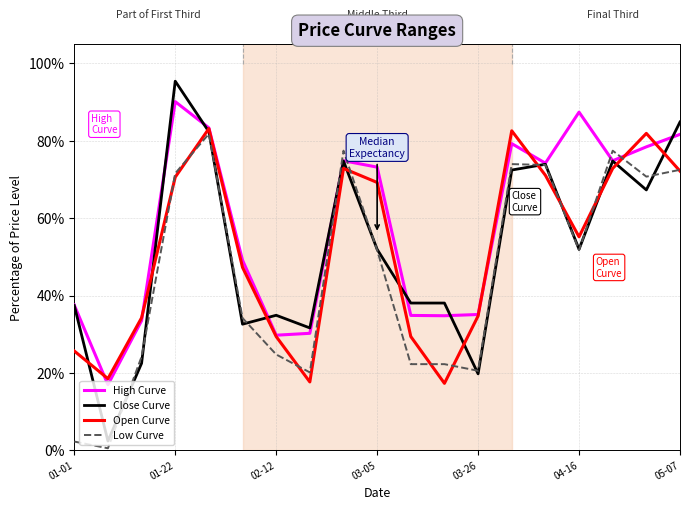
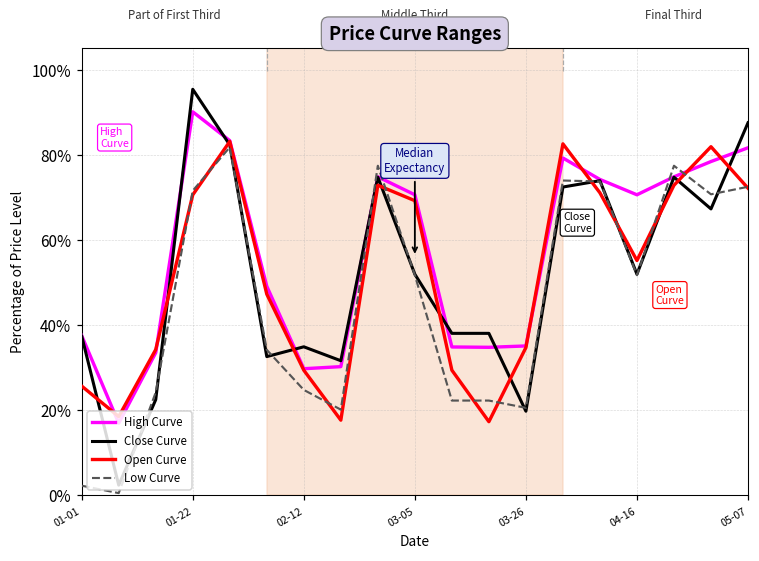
  {
    "High Curve": {
      "01-22": "90%",
-     "03-05": "73%",
-     "04-16": "87%",
+     "03-05": "71%",
+     "04-16": "71%",
      "05-07": "82%"
    },
    "Close Curve": {
      "01-22": "95%",
      "02-12": "35%",
      "03-26": "20%",
-     "05-07": "85%"
+     "05-07": "88%"
    },
    "Open Curve": {
      "01-01": "26%",
      "01-22": "71%",
      "03-05": "69%",
      "04-16": "55%"
    },
    "Low Curve": {
      "01-01": "2%",
      "01-22": "72%",
      "02-12": "25%",
      "03-26": "21%"
    }
  }
